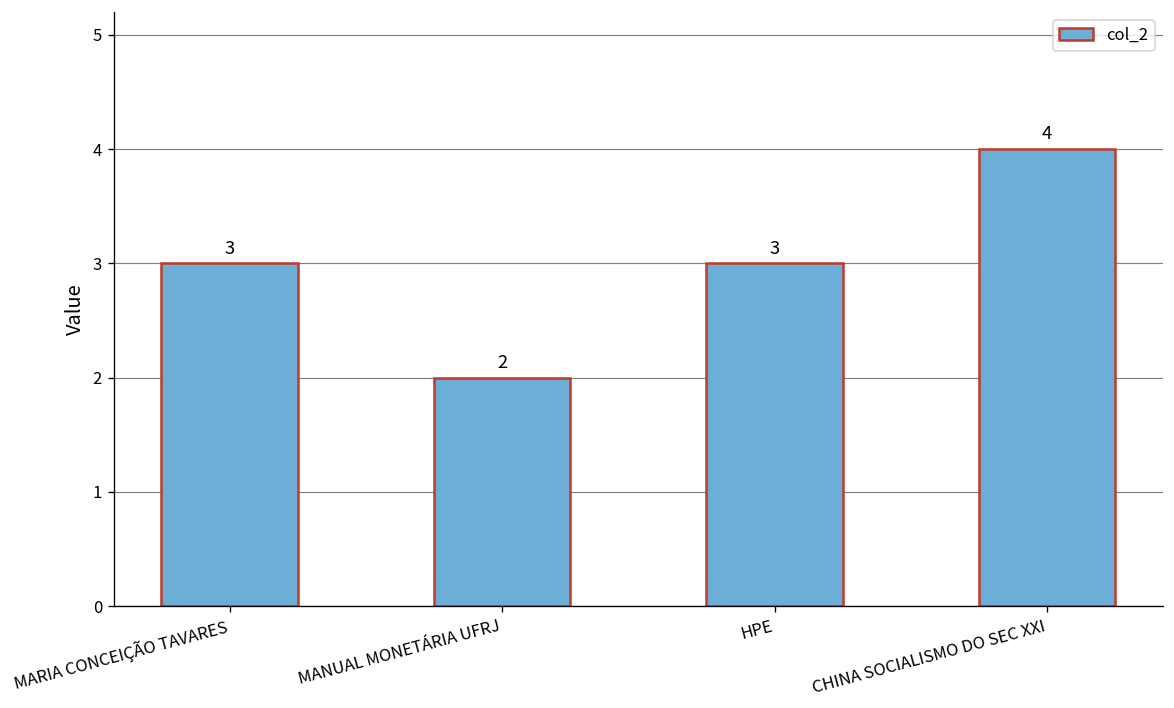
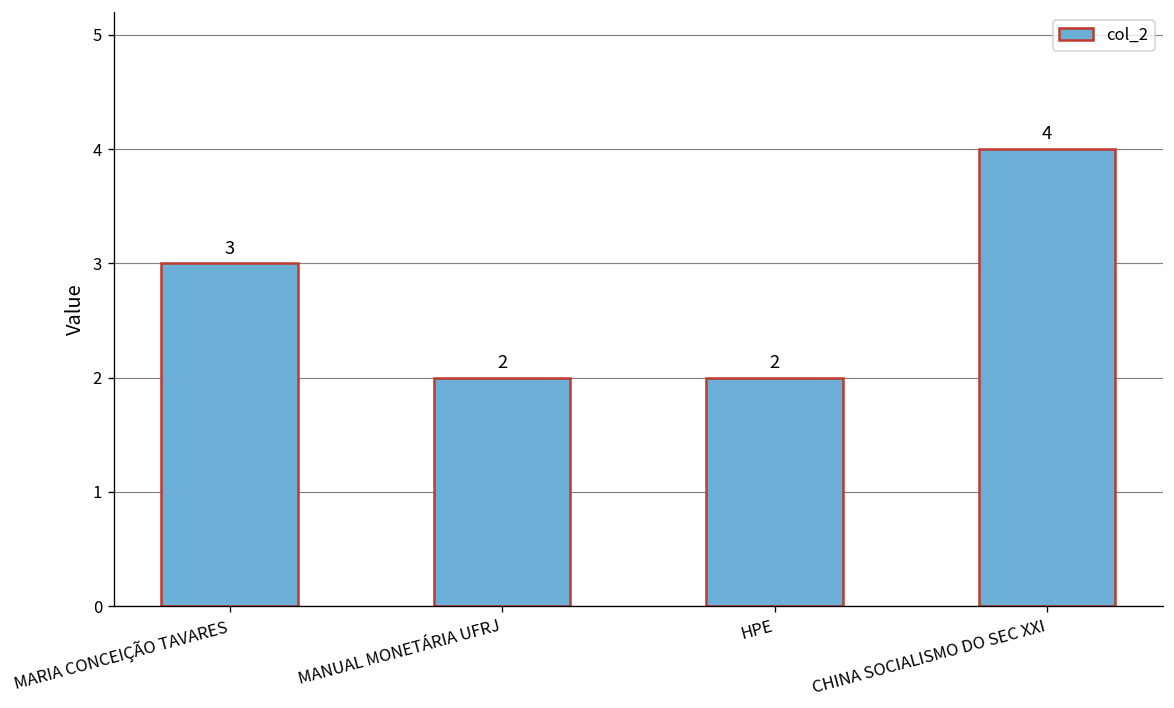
  {
    "MARIA CONCEIÇÃO TAVARES": 3,
    "MANUAL MONETÁRIA UFRJ": 2,
-   "HPE": 3,
+   "HPE": 2,
    "CHINA SOCIALISMO DO SEC XXI": 4
  }
